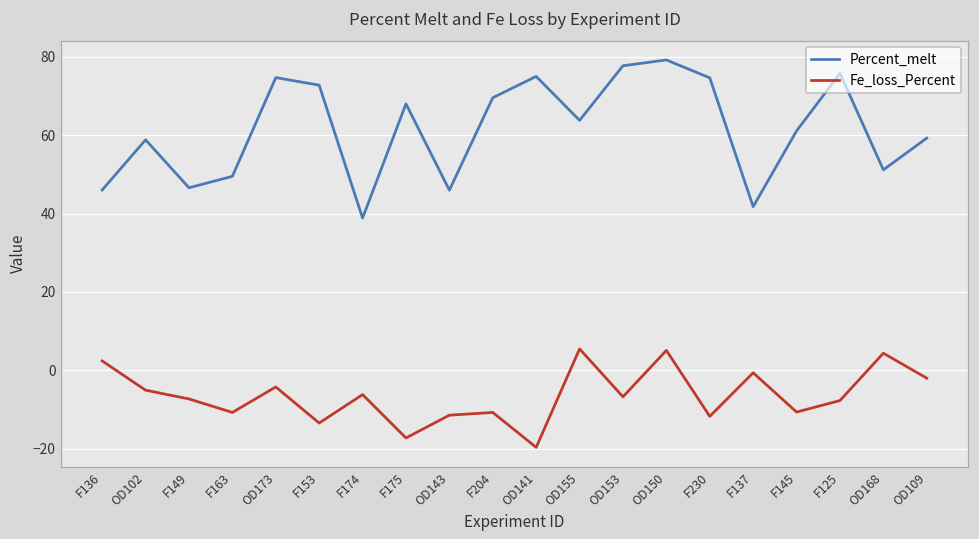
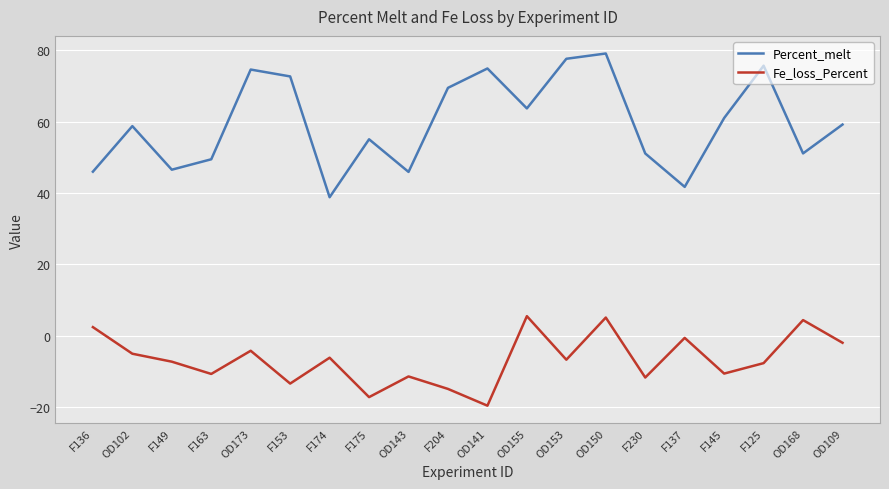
  {
    "Percent_melt": {
      "F136": 46,
      "OD102": 59,
      "F149": 47,
      "F163": 49,
      "OD173": 75,
      "F153": 73,
      "F174": 39,
-     "F175": 68,
+     "F175": 55,
      "OD143": 46,
      "F204": 70,
      "OD141": 75,
      "OD155": 64,
      "OD153": 78,
      "OD150": 79,
-     "F230": 75,
+     "F230": 51,
      "F137": 42,
      "F145": 61,
      "OD168": 51,
      "OD109": 59
    },
    "Fe_loss_Percent": {
      "F136": 2,
      "OD102": -5,
      "F149": -7,
      "F163": -11,
      "OD173": -4,
      "F153": -13,
      "F174": -6,
      "F175": -17,
      "OD143": -11,
-     "F204": -11,
+     "F204": -15,
      "OD141": -20,
      "OD155": 6,
      "OD153": -7,
      "OD150": 5,
      "F230": -12,
      "F137": -1,
      "F145": -11,
      "F125": -8,
      "OD168": 4,
      "OD109": -2
    }
  }
